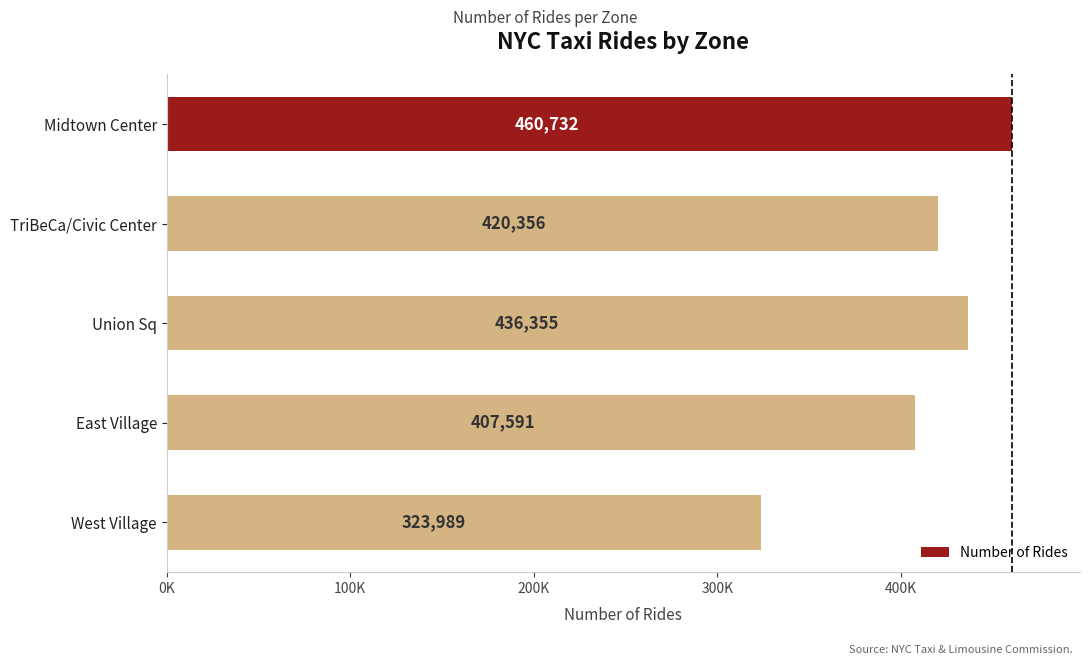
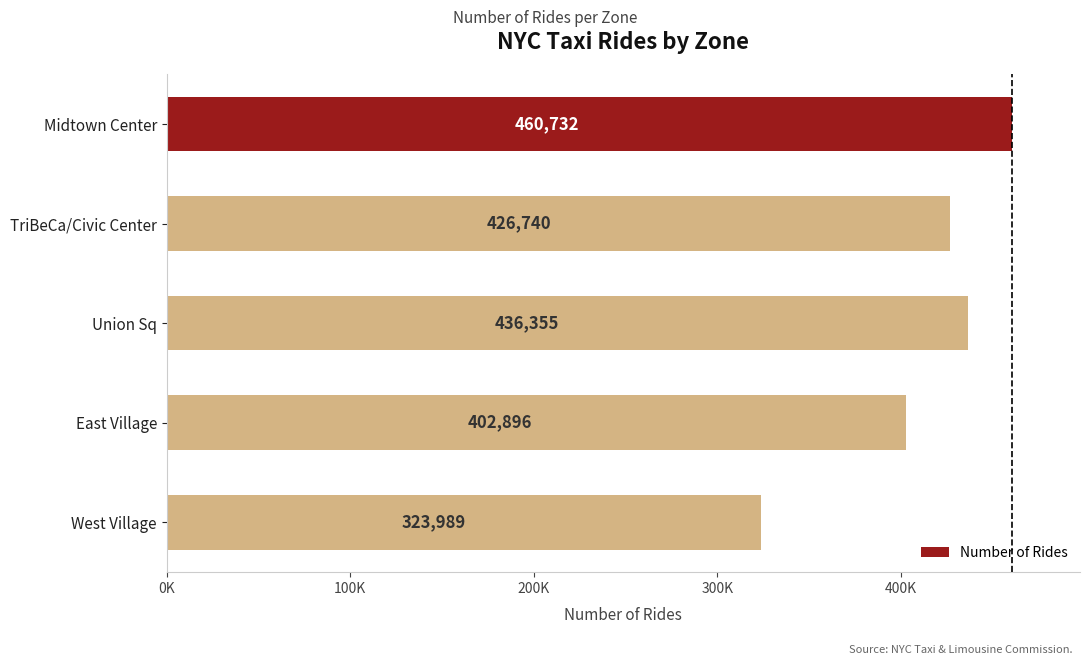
  {
    "Midtown Center": "460,732",
-   "TriBeCa/Civic Center": "420,356",
+   "TriBeCa/Civic Center": "426,740",
    "Union Sq": "436,355",
-   "East Village": "407,591",
+   "East Village": "402,896",
    "West Village": "323,989"
  }
